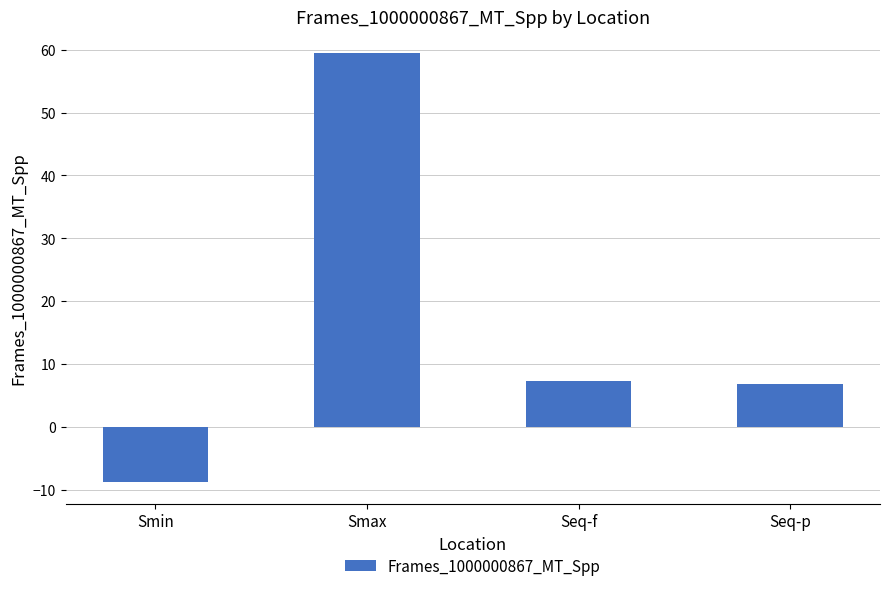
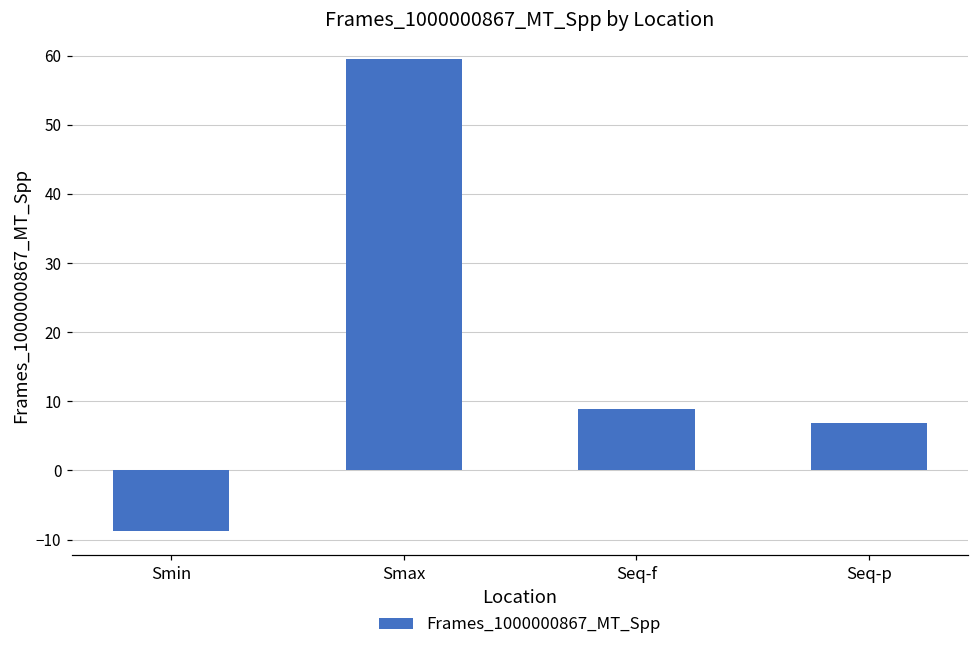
  {
    "Smin": -9,
    "Smax": 59,
-   "Seq-f": 7,
+   "Seq-f": 9,
    "Seq-p": 7
  }
